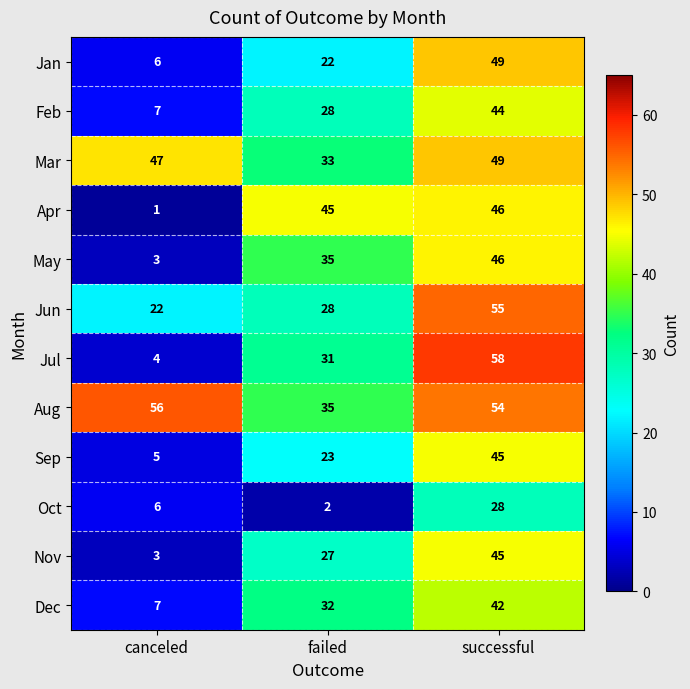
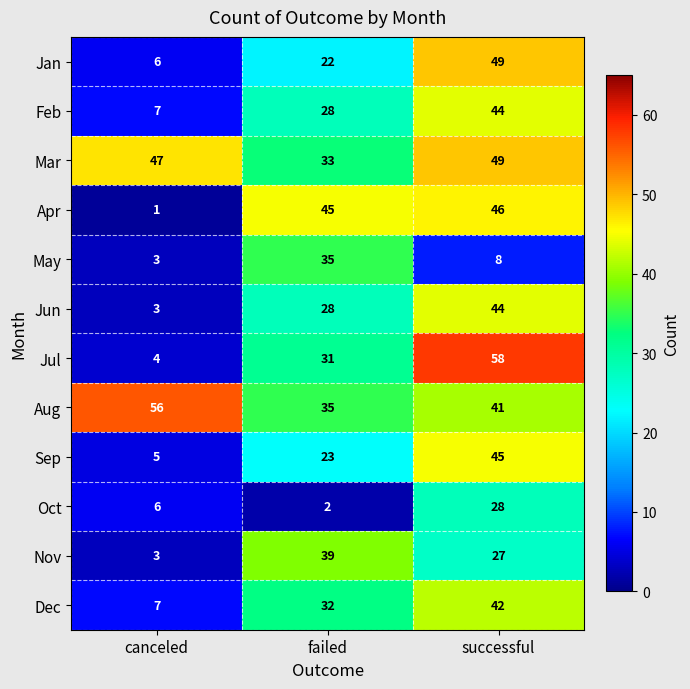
  {
    "Jan": {
      "canceled": 6,
      "failed": 22,
      "successful": 49
    },
    "Feb": {
      "canceled": 7,
      "failed": 28,
      "successful": 44
    },
    "Mar": {
      "canceled": 47,
      "failed": 33,
      "successful": 49
    },
    "Apr": {
      "canceled": 1,
      "failed": 45,
      "successful": 46
    },
    "May": {
      "canceled": 3,
      "failed": 35,
-     "successful": 46
+     "successful": 8
    },
    "Jun": {
-     "canceled": 22,
+     "canceled": 3,
      "failed": 28,
-     "successful": 55
+     "successful": 44
    },
    "Jul": {
      "canceled": 4,
      "failed": 31,
      "successful": 58
    },
    "Aug": {
      "canceled": 56,
      "failed": 35,
-     "successful": 54
+     "successful": 41
    },
    "Sep": {
      "canceled": 5,
      "failed": 23,
      "successful": 45
    },
    "Oct": {
      "canceled": 6,
      "failed": 2,
      "successful": 28
    },
    "Nov": {
      "canceled": 3,
-     "failed": 27,
-     "successful": 45
+     "failed": 39,
+     "successful": 27
    },
    "Dec": {
      "canceled": 7,
      "failed": 32,
      "successful": 42
    }
  }
